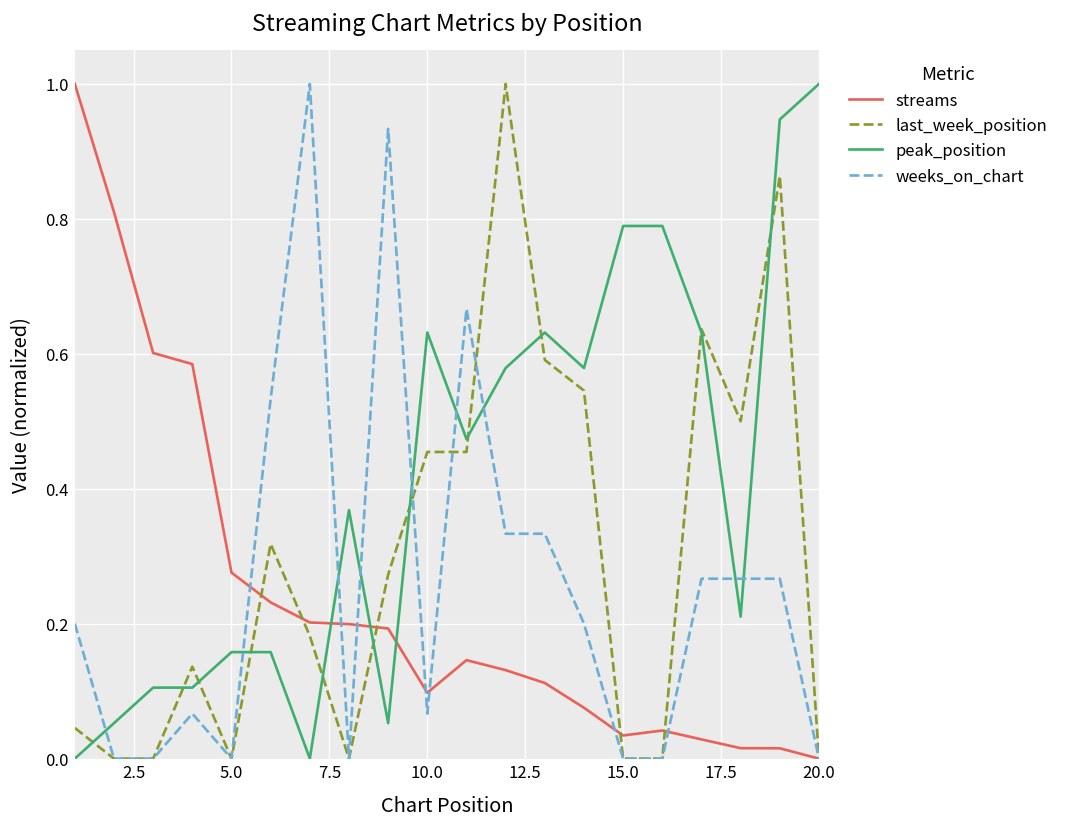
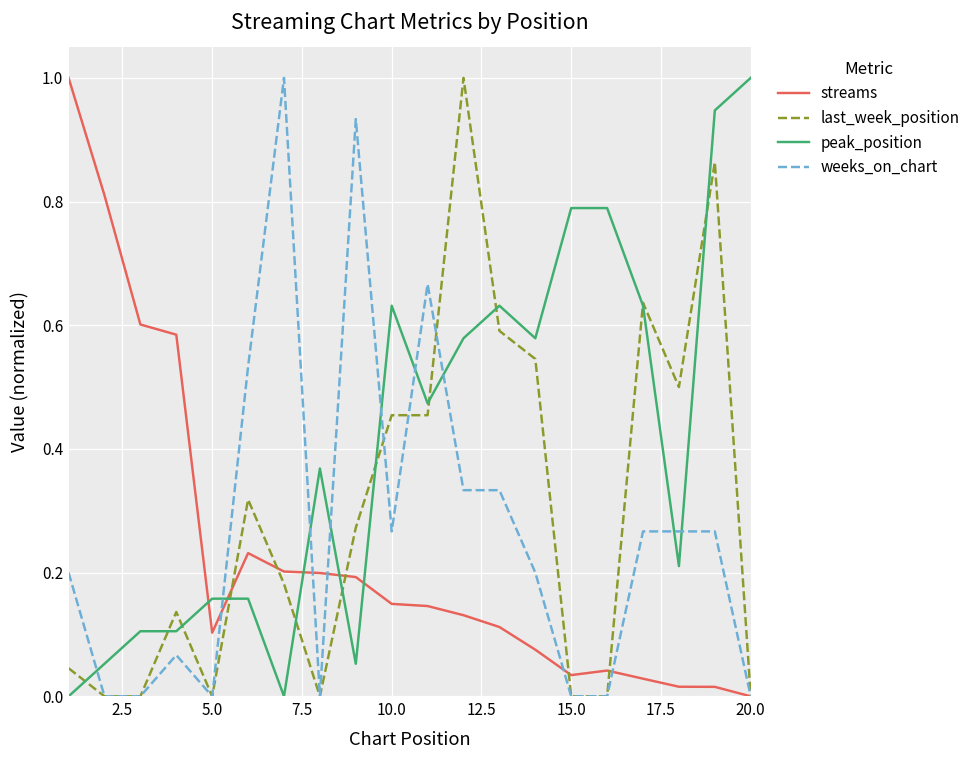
  {
    "streams": {
-     "5.0": 0.28,
-     "10.0": 0.10,
+     "5.0": 0.10,
+     "10.0": 0.15,
      "15.0": 0.03
    },
    "last_week_position": {
      "10.0": 0.45
    },
    "peak_position": {
      "5.0": 0.16,
      "10.0": 0.63,
      "15.0": 0.79,
      "20.0": 1.00
    },
    "weeks_on_chart": {
-     "10.0": 0.07
+     "10.0": 0.27
    }
  }
